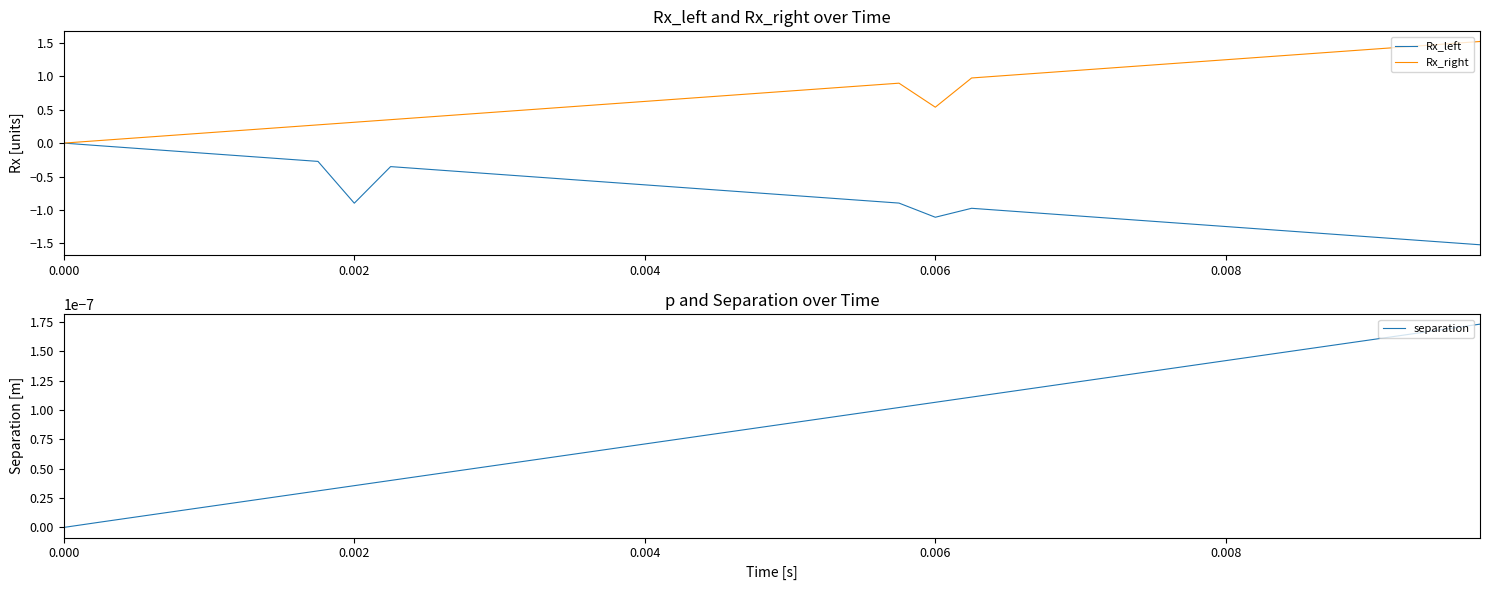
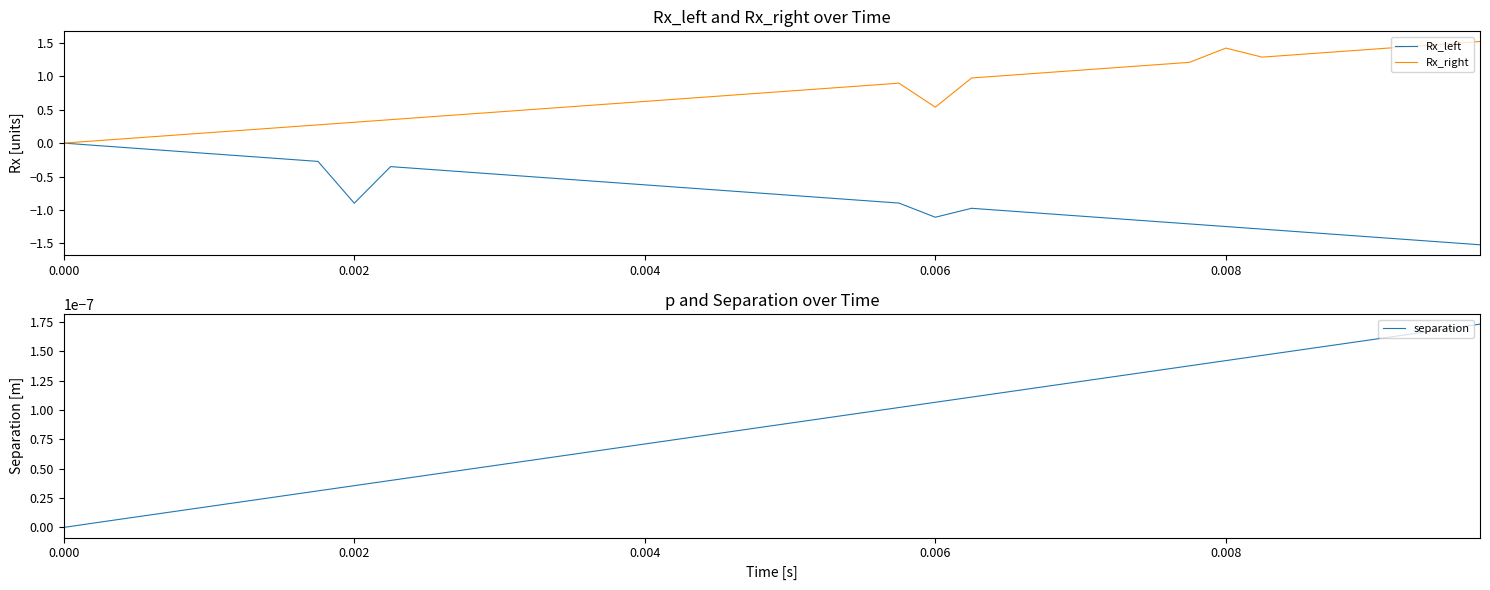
  {
    "Rx_left and Rx_right over Time": {
      "Rx_left": {
        "0.002": -0.9,
        "0.004": -0.6,
        "0.006": -1.1,
        "0.008": -1.2
      },
      "Rx_right": {
        "0.002": 0.3,
        "0.004": 0.6,
        "0.006": 0.5,
-       "0.008": 1.2
+       "0.008": 1.4
      }
    },
    "p and Separation over Time": {
      "0.000": 0.000000000,
      "0.002": 0.000000036,
      "0.004": 0.000000071,
      "0.006": 0.000000106,
      "0.008": 0.000000142
    }
  }
